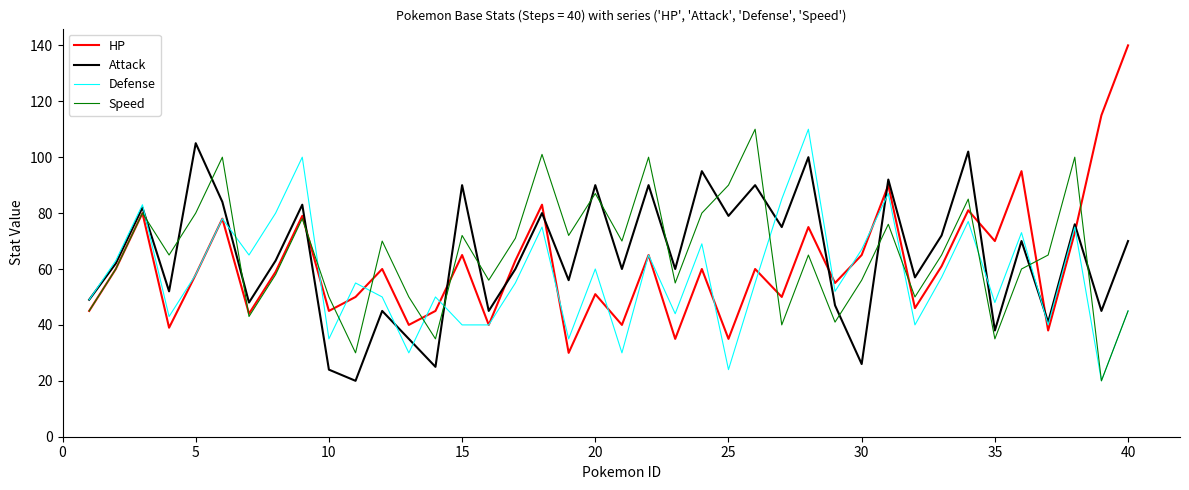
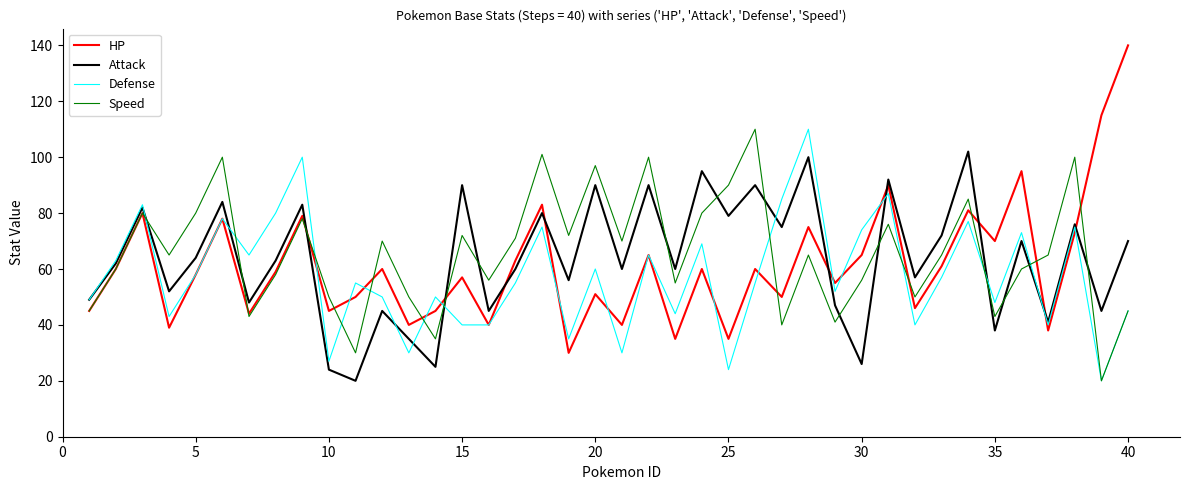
  {
    "HP": {
      "10": 45,
-     "15": 65,
+     "15": 57,
      "20": 51,
      "25": 35,
      "30": 65,
      "35": 70,
      "40": 140
    },
    "Attack": {
-     "5": 105,
+     "5": 64,
      "10": 24,
      "15": 90,
      "20": 90,
      "25": 79,
      "30": 26,
      "35": 38,
      "40": 70
    },
    "Defense": {
-     "10": 35,
+     "10": 27,
      "15": 40,
      "20": 60,
      "25": 24,
-     "30": 67,
+     "30": 74,
      "35": 48
    },
    "Speed": {
      "5": 80,
      "10": 50,
      "15": 72,
-     "20": 87,
+     "20": 97,
      "25": 90,
      "30": 56,
-     "35": 35
+     "35": 43
    }
  }
